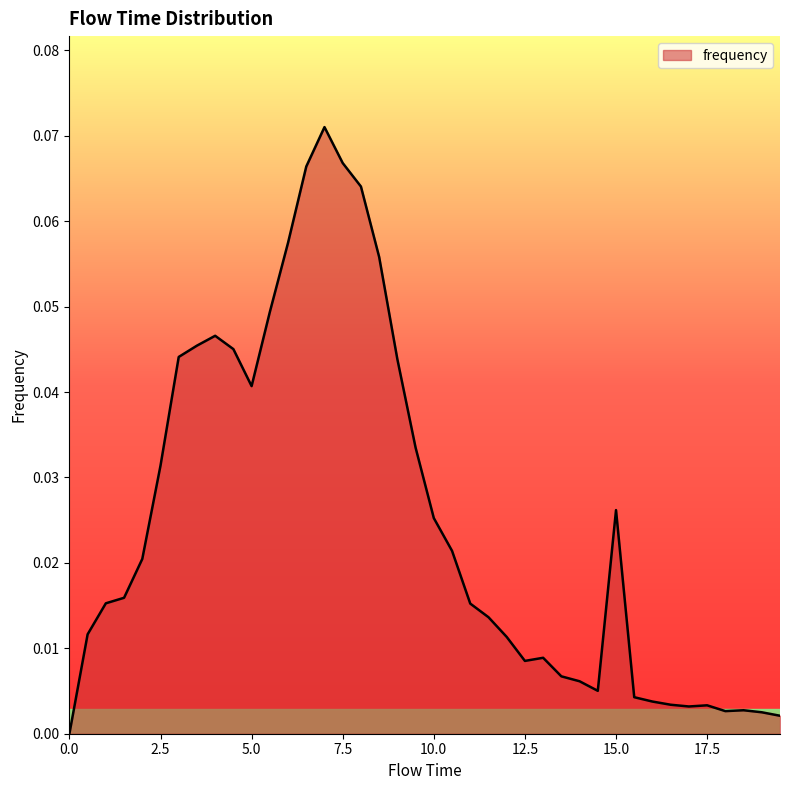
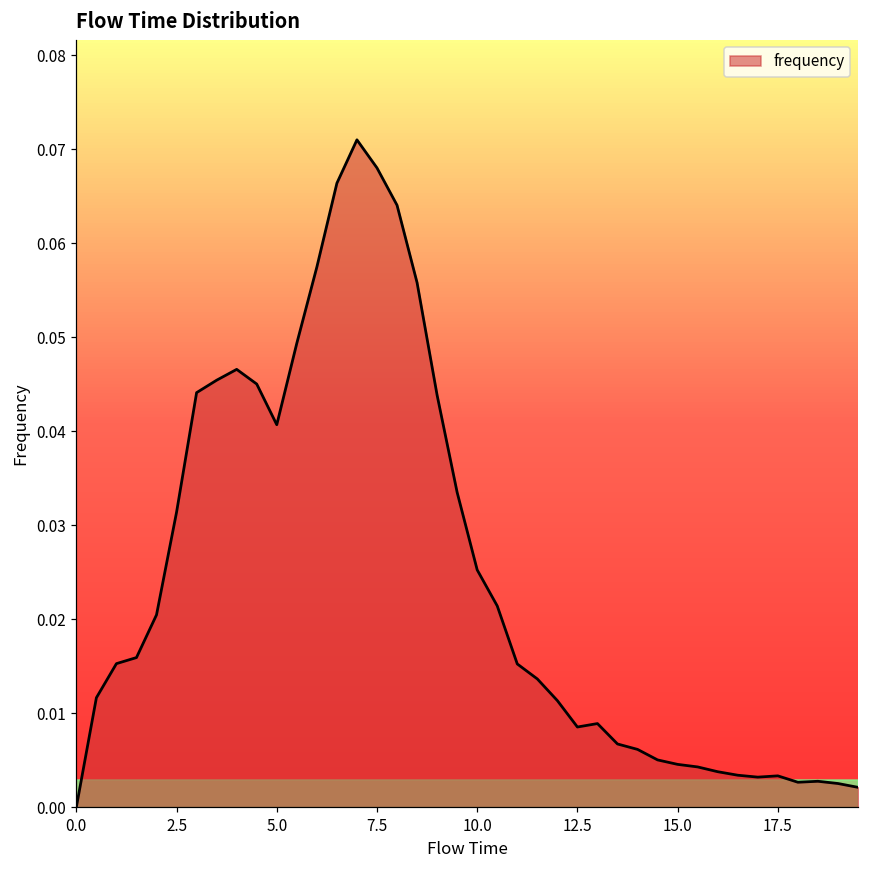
  {
    "2.5": 0.031,
    "5.0": 0.041,
-   "7.5": 0.067,
+   "7.5": 0.068,
    "10.0": 0.025,
    "12.5": 0.009,
-   "15.0": 0.026,
+   "15.0": 0.005,
    "17.5": 0.003
  }
